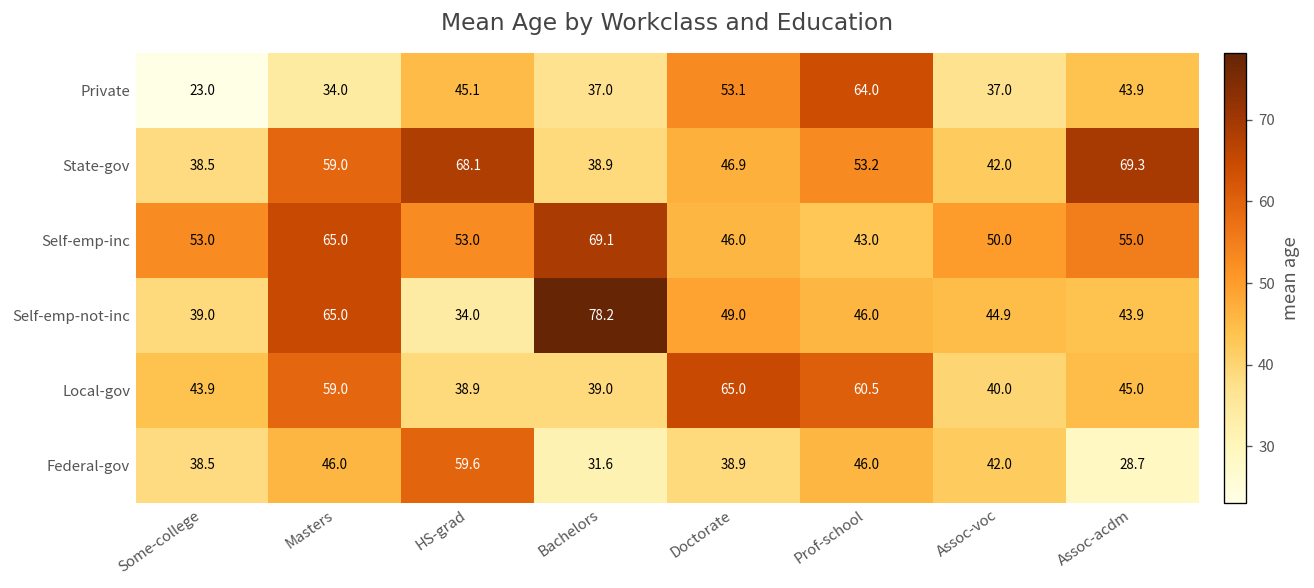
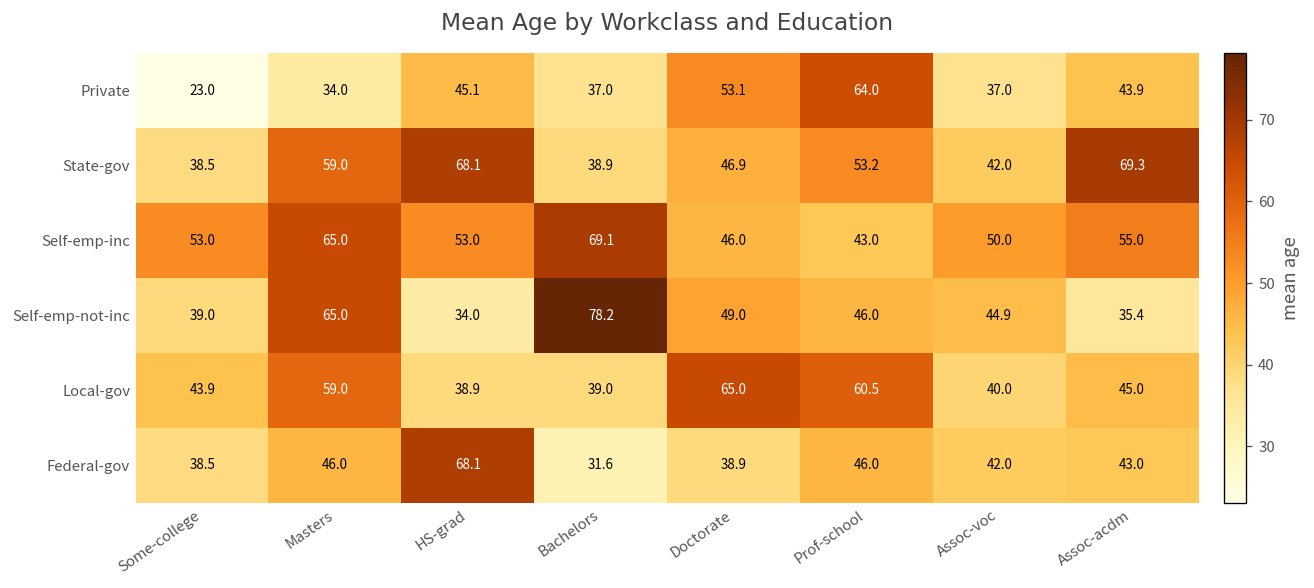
  {
    "Private": {
      "Some-college": 23.0,
      "Masters": 34.0,
      "HS-grad": 45.1,
      "Bachelors": 37.0,
      "Doctorate": 53.1,
      "Prof-school": 64.0,
      "Assoc-voc": 37.0,
      "Assoc-acdm": 43.9
    },
    "State-gov": {
      "Some-college": 38.5,
      "Masters": 59.0,
      "HS-grad": 68.1,
      "Bachelors": 38.9,
      "Doctorate": 46.9,
      "Prof-school": 53.2,
      "Assoc-voc": 42.0,
      "Assoc-acdm": 69.3
    },
    "Self-emp-inc": {
      "Some-college": 53.0,
      "Masters": 65.0,
      "HS-grad": 53.0,
      "Bachelors": 69.1,
      "Doctorate": 46.0,
      "Prof-school": 43.0,
      "Assoc-voc": 50.0,
      "Assoc-acdm": 55.0
    },
    "Self-emp-not-inc": {
      "Some-college": 39.0,
      "Masters": 65.0,
      "HS-grad": 34.0,
      "Bachelors": 78.2,
      "Doctorate": 49.0,
      "Prof-school": 46.0,
      "Assoc-voc": 44.9,
-     "Assoc-acdm": 43.9
+     "Assoc-acdm": 35.4
    },
    "Local-gov": {
      "Some-college": 43.9,
      "Masters": 59.0,
      "HS-grad": 38.9,
      "Bachelors": 39.0,
      "Doctorate": 65.0,
      "Prof-school": 60.5,
      "Assoc-voc": 40.0,
      "Assoc-acdm": 45.0
    },
    "Federal-gov": {
      "Some-college": 38.5,
      "Masters": 46.0,
-     "HS-grad": 59.6,
+     "HS-grad": 68.1,
      "Bachelors": 31.6,
      "Doctorate": 38.9,
      "Prof-school": 46.0,
      "Assoc-voc": 42.0,
-     "Assoc-acdm": 28.7
+     "Assoc-acdm": 43.0
    }
  }
